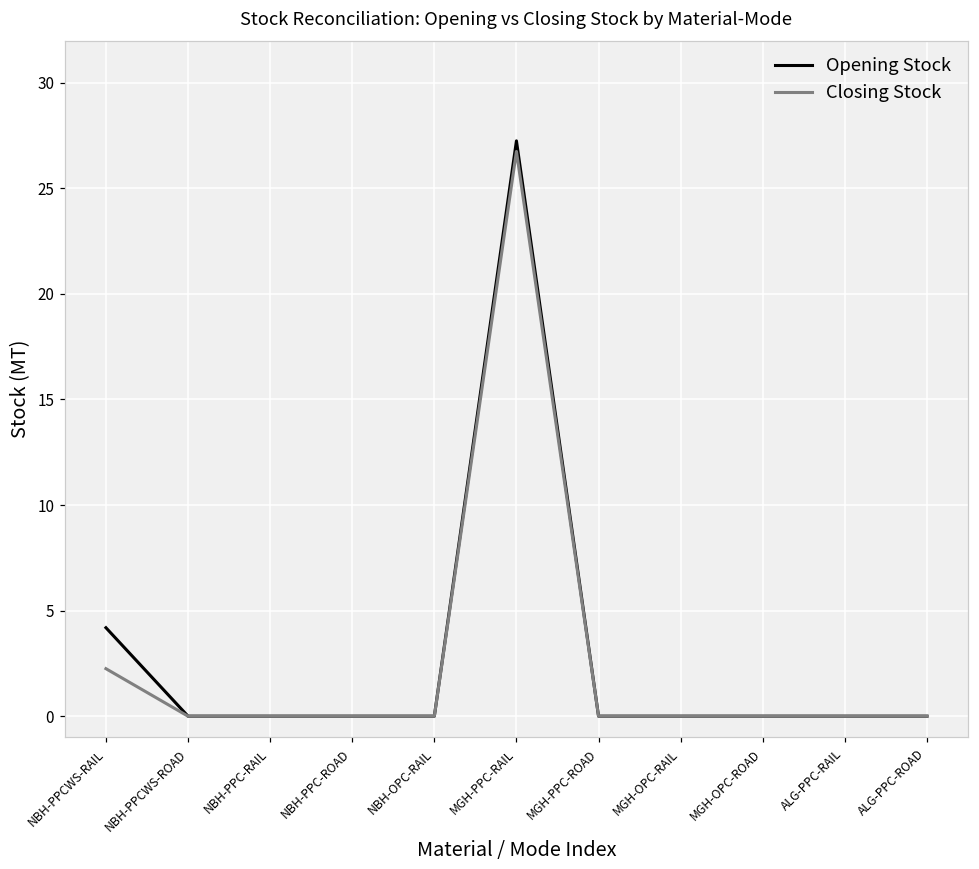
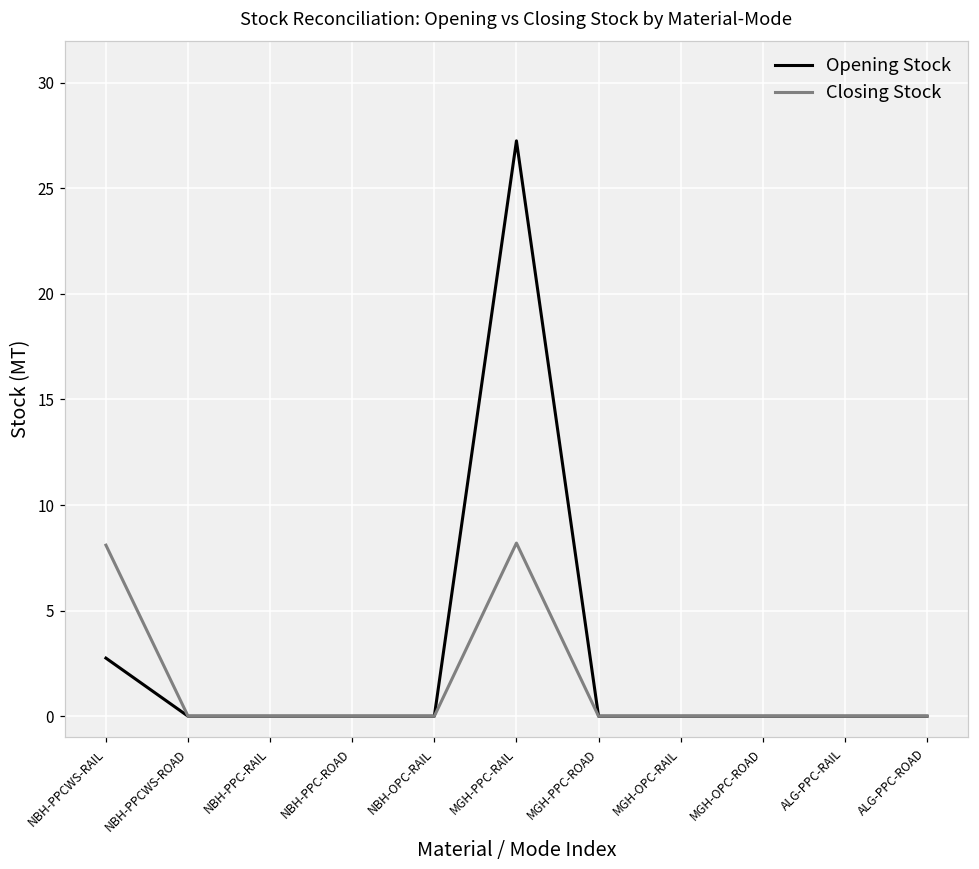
  {
    "Opening Stock": {
-     "NBH-PPCWS-RAIL": 4.2,
+     "NBH-PPCWS-RAIL": 2.8,
      "MGH-PPC-RAIL": 27.3
    },
    "Closing Stock": {
-     "NBH-PPCWS-RAIL": 2.3,
-     "MGH-PPC-RAIL": 26.8
+     "NBH-PPCWS-RAIL": 8.1,
+     "MGH-PPC-RAIL": 8.2
    }
  }
